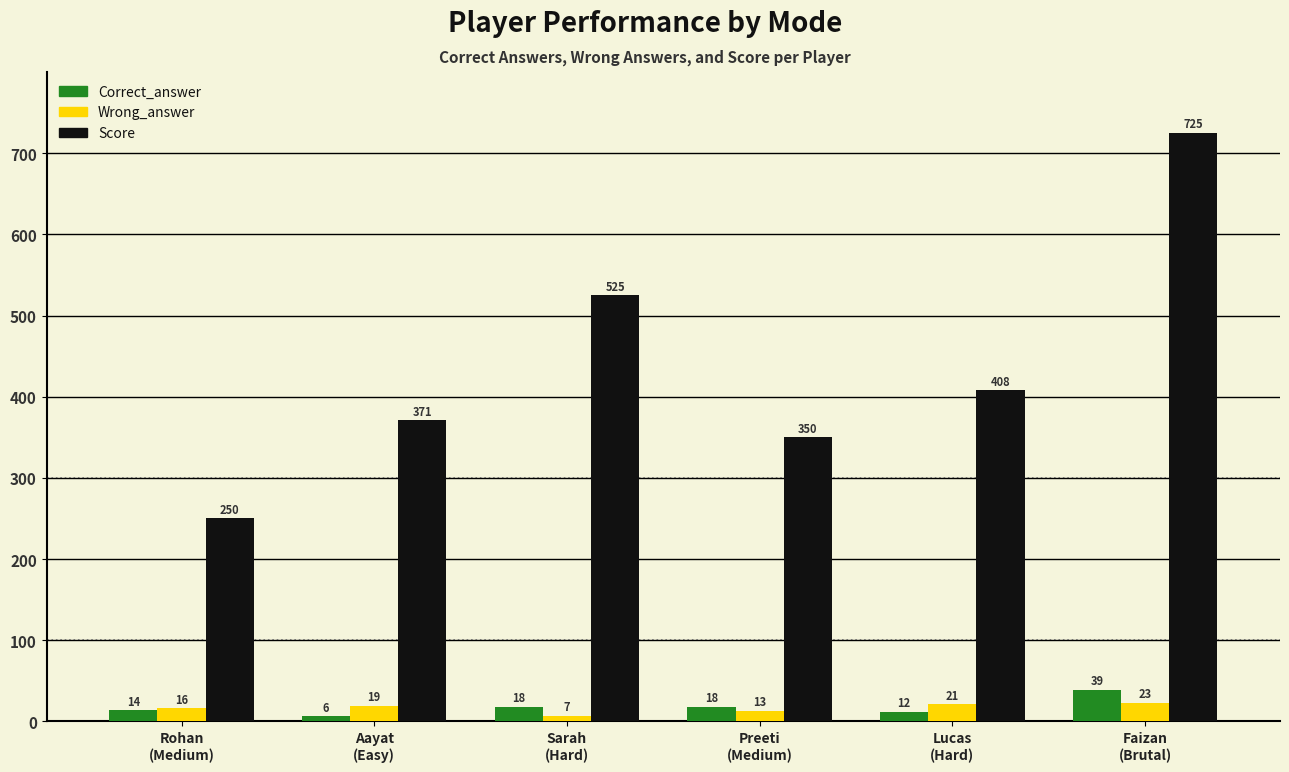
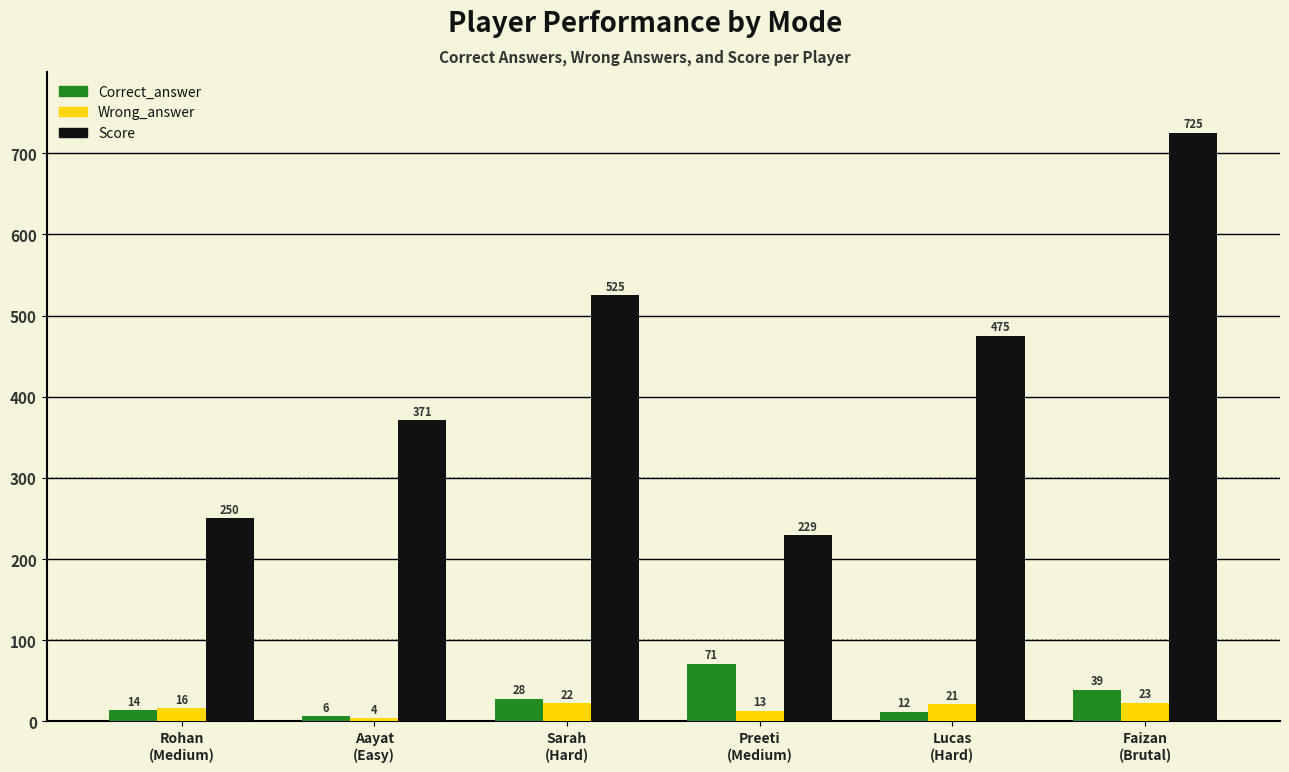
  {
    "Correct_answer": {
      "Rohan (Medium)": 14,
      "Aayat (Easy)": 6,
-     "Sarah (Hard)": 18,
-     "Preeti (Medium)": 18,
+     "Sarah (Hard)": 28,
+     "Preeti (Medium)": 71,
      "Lucas (Hard)": 12,
      "Faizan (Brutal)": 39
    },
    "Wrong_answer": {
      "Rohan (Medium)": 16,
-     "Aayat (Easy)": 19,
-     "Sarah (Hard)": 7,
+     "Aayat (Easy)": 4,
+     "Sarah (Hard)": 22,
      "Preeti (Medium)": 13,
      "Lucas (Hard)": 21,
      "Faizan (Brutal)": 23
    },
    "Score": {
      "Rohan (Medium)": 250,
      "Aayat (Easy)": 371,
      "Sarah (Hard)": 525,
-     "Preeti (Medium)": 350,
-     "Lucas (Hard)": 408,
+     "Preeti (Medium)": 229,
+     "Lucas (Hard)": 475,
      "Faizan (Brutal)": 725
    }
  }
